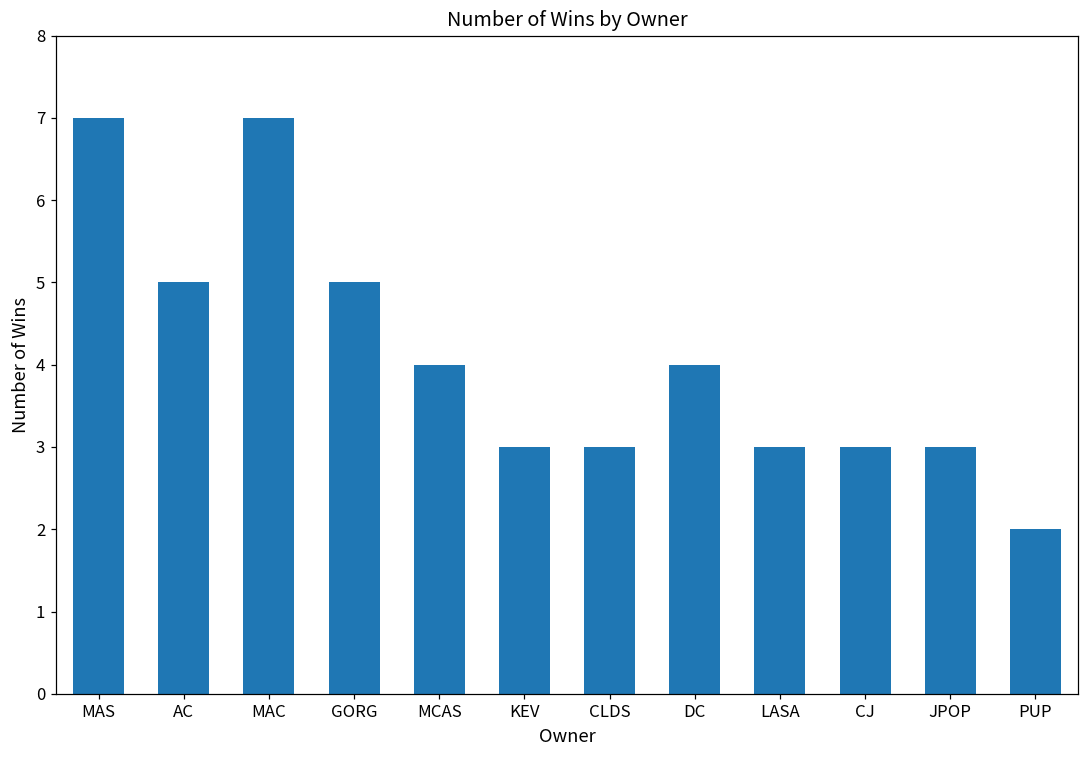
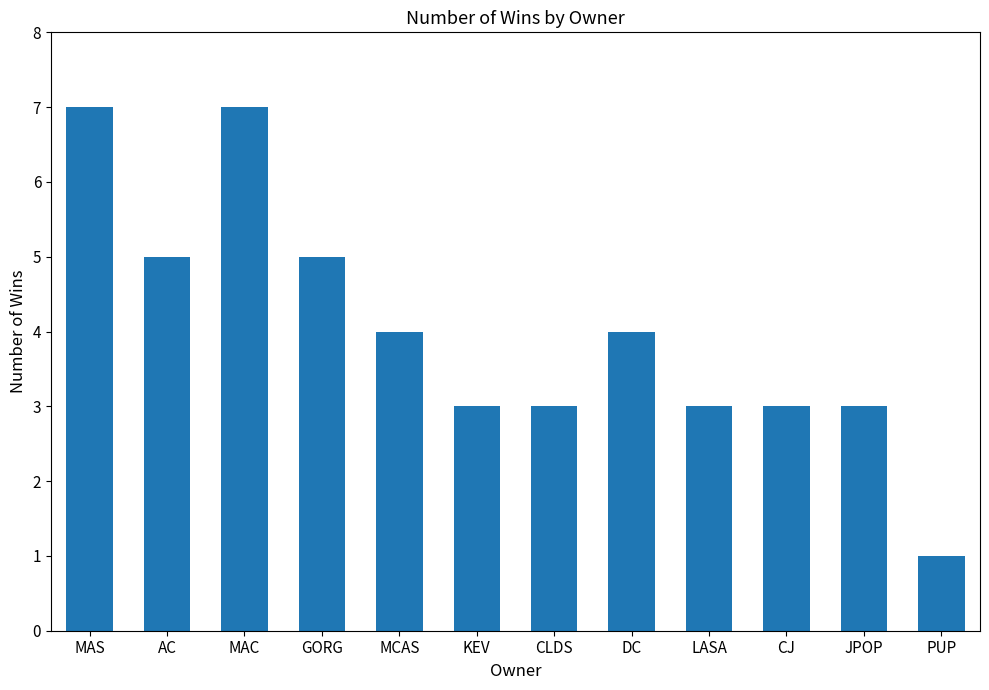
  {
    "MAS": 7,
    "AC": 5,
    "MAC": 7,
    "GORG": 5,
    "MCAS": 4,
    "KEV": 3,
    "CLDS": 3,
    "DC": 4,
    "LASA": 3,
    "CJ": 3,
    "JPOP": 3,
-   "PUP": 2
+   "PUP": 1
  }
